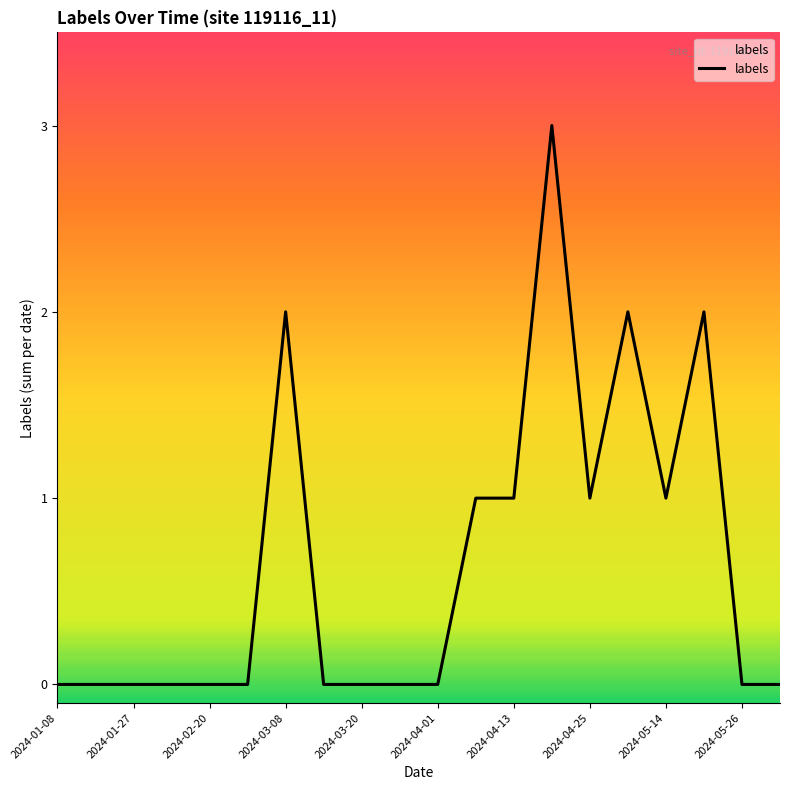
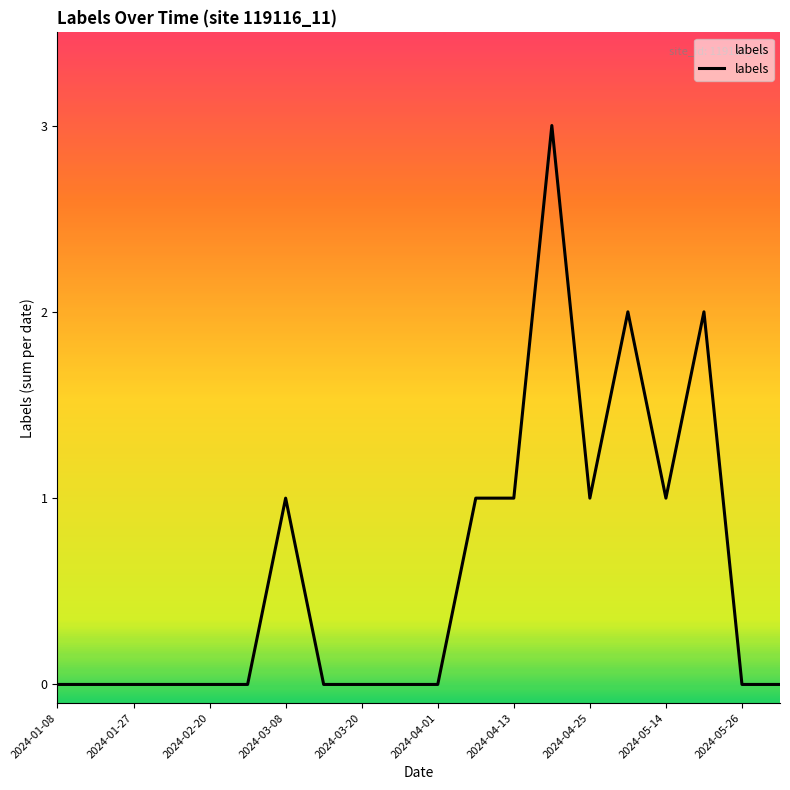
  {
    "2024-01-08": 0,
    "2024-01-27": 0,
    "2024-02-20": 0,
-   "2024-03-08": 2,
+   "2024-03-08": 1,
    "2024-03-20": 0,
    "2024-04-01": 0,
    "2024-04-13": 1,
    "2024-04-25": 1,
    "2024-05-14": 1,
    "2024-05-26": 0
  }
